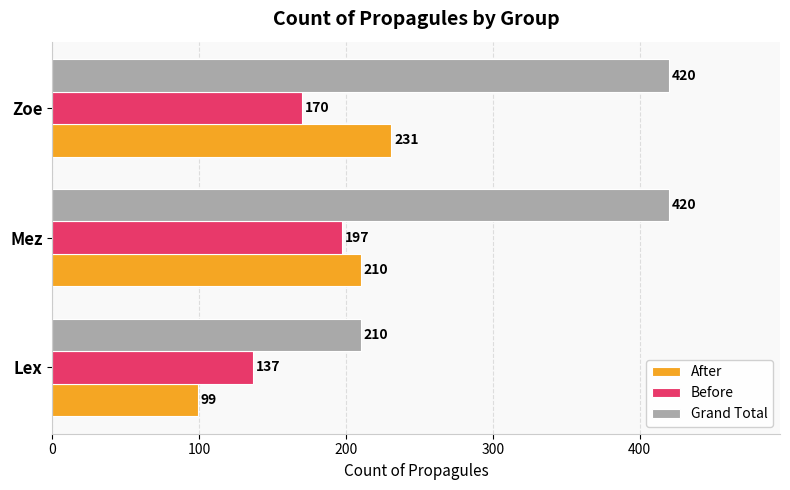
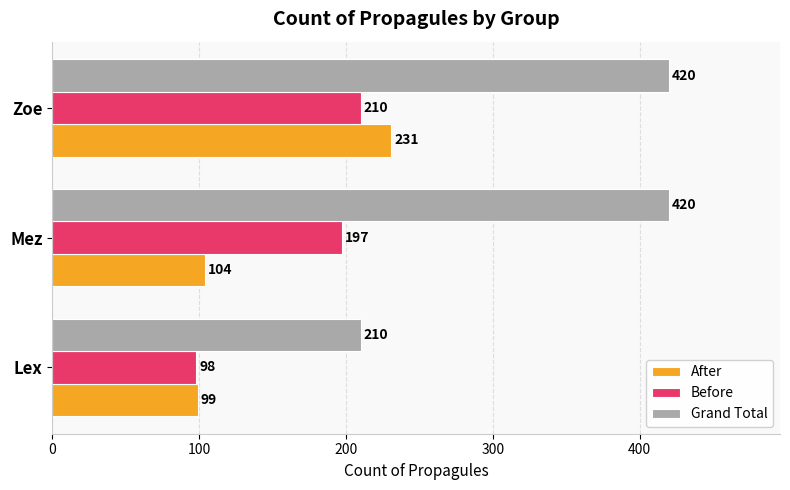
  {
    "After": {
      "Zoe": 231,
-     "Mez": 210,
+     "Mez": 104,
      "Lex": 99
    },
    "Before": {
-     "Zoe": 170,
+     "Zoe": 210,
      "Mez": 197,
-     "Lex": 137
+     "Lex": 98
    },
    "Grand Total": {
      "Zoe": 420,
      "Mez": 420,
      "Lex": 210
    }
  }
